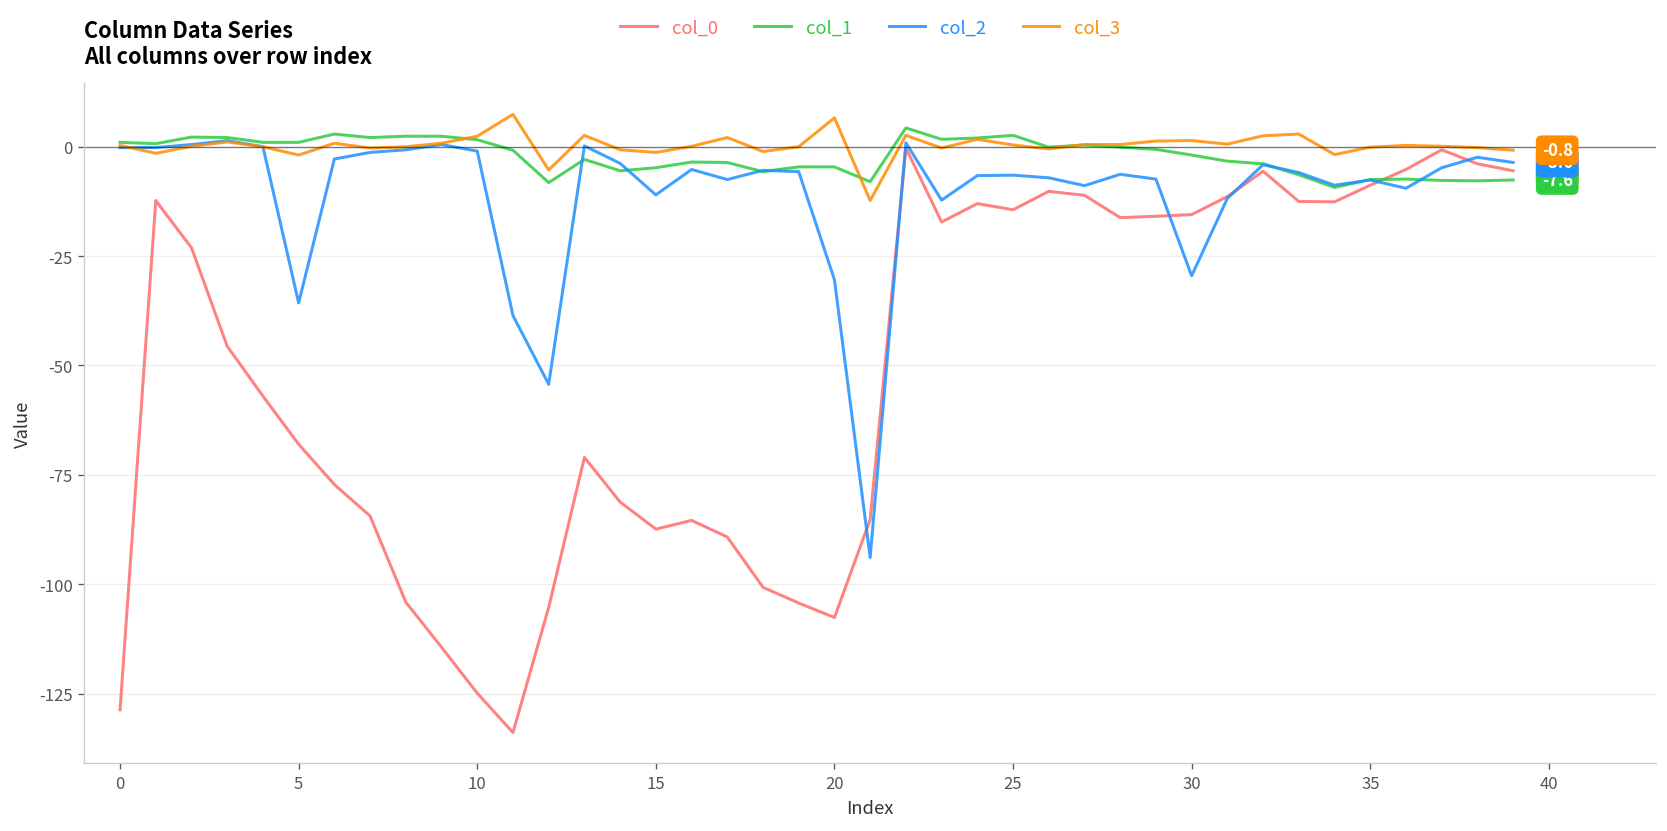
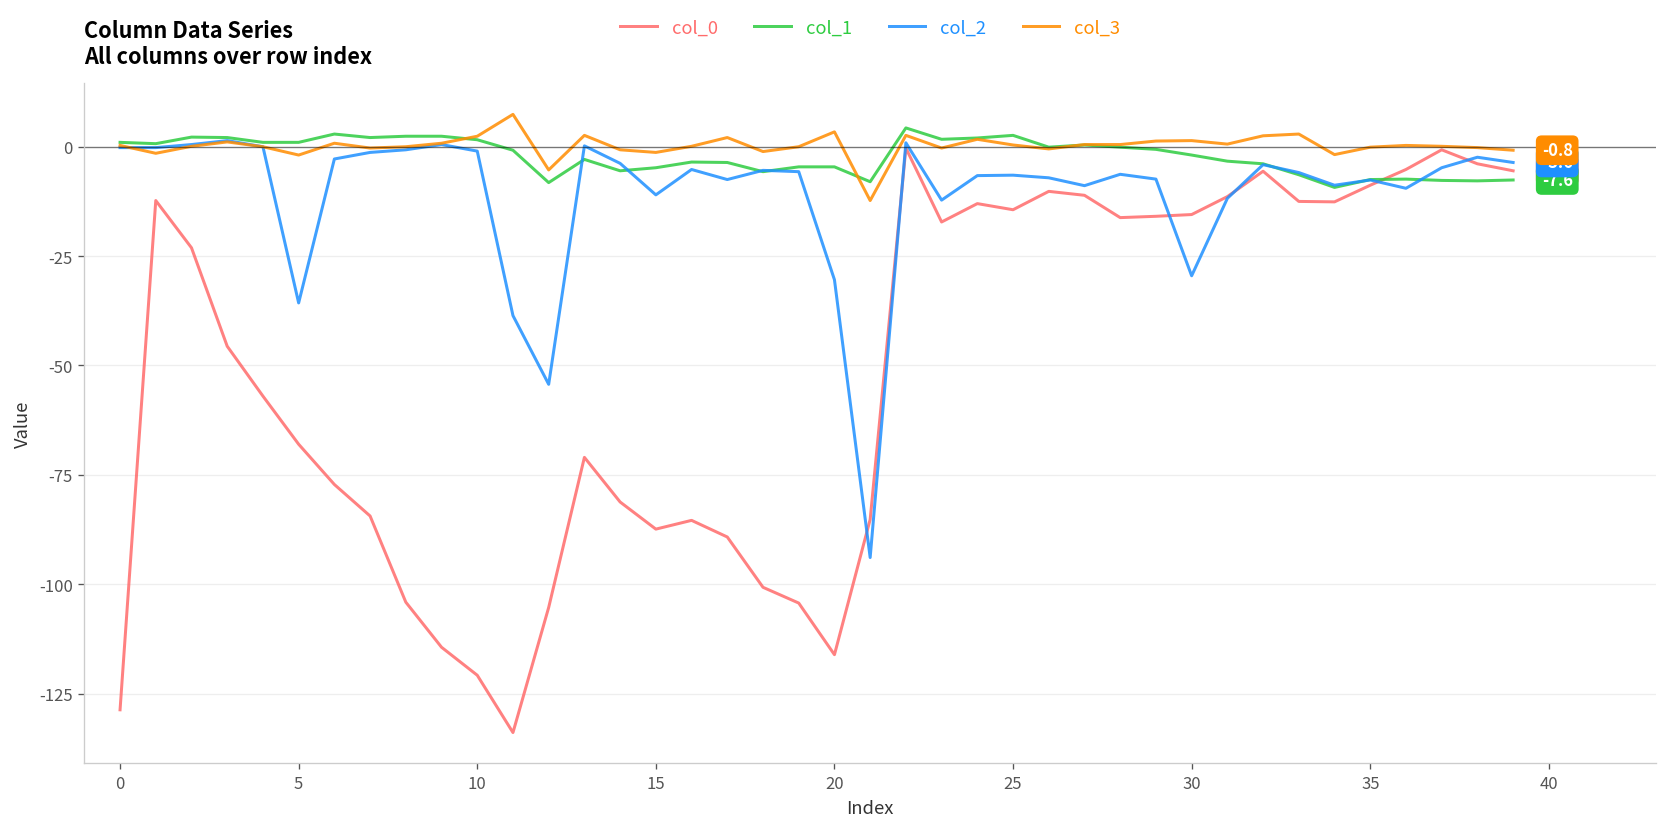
  {
    "col_0": {
      "0": -129,
      "5": -68,
-     "10": -125,
+     "10": -121,
      "15": -87,
-     "20": -108,
+     "20": -116,
      "25": -14,
      "30": -16,
      "35": -9
    },
    "col_1": {
      "5": 1,
      "10": 2,
      "15": -5,
      "20": -5,
      "25": 3,
      "30": -2
    },
    "col_2": {
      "5": -36,
      "10": -1,
      "15": -11,
      "20": -30,
      "25": -7,
      "30": -30
    },
    "col_3": {
      "5": -2,
      "10": 2,
      "15": -1,
-     "20": 7,
+     "20": 3,
      "25": 0,
      "30": 1,
      "35": 0
    }
  }
